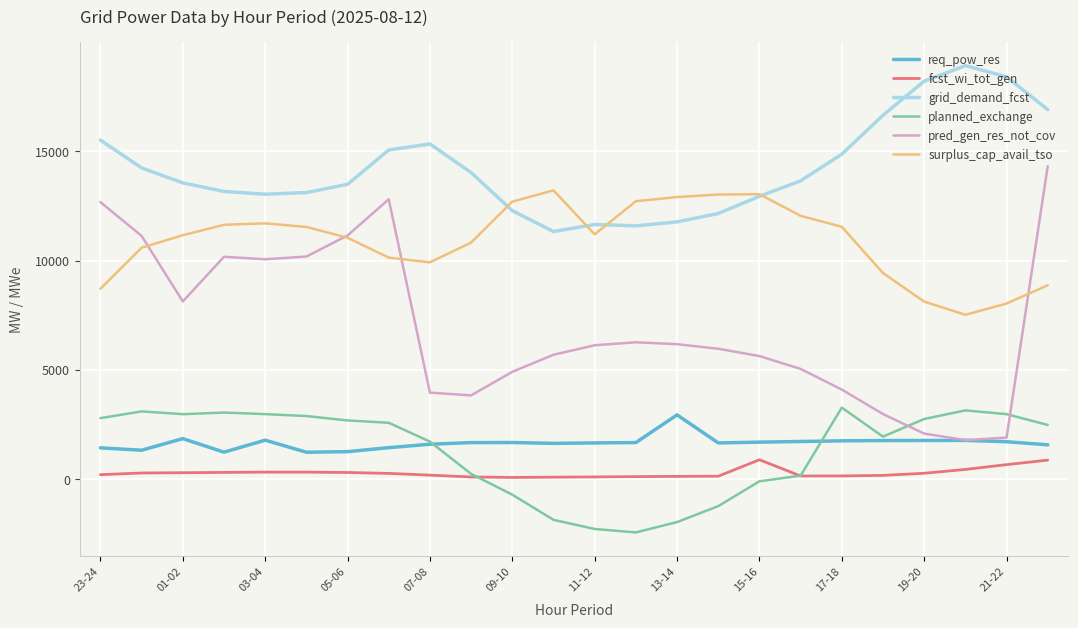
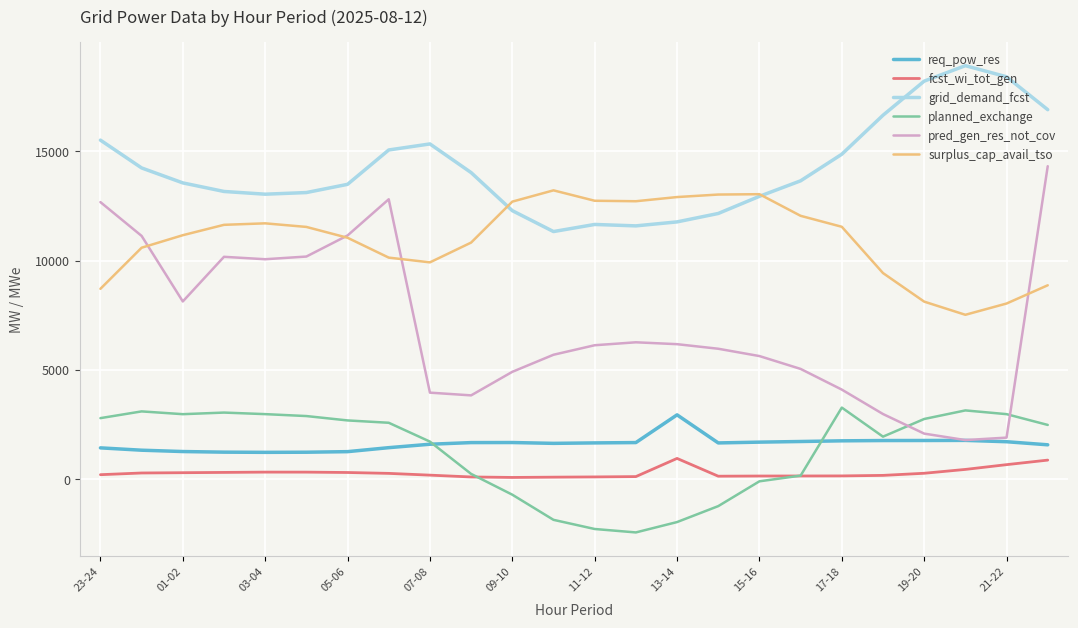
  {
    "req_pow_res": {
      "23-24": 1400,
-     "01-02": 1900,
-     "03-04": 1800,
+     "01-02": 1300,
+     "03-04": 1200,
      "05-06": 1300,
      "07-08": 1600,
      "09-10": 1700,
      "11-12": 1700,
      "13-14": 3000,
      "15-16": 1700,
      "17-18": 1800,
      "19-20": 1800,
      "21-22": 1700
    },
    "fcst_wi_tot_gen": {
      "23-24": 200,
      "01-02": 300,
      "03-04": 300,
      "05-06": 300,
      "07-08": 200,
      "09-10": 100,
      "11-12": 100,
-     "13-14": 100,
-     "15-16": 900,
+     "13-14": 1000,
+     "15-16": 200,
      "17-18": 200,
      "19-20": 300,
      "21-22": 700
    },
    "grid_demand_fcst": {
      "23-24": 15500,
      "01-02": 13600,
      "03-04": 13000,
      "05-06": 13500,
      "07-08": 15300,
      "09-10": 12300,
      "11-12": 11700,
      "13-14": 11800,
      "17-18": 14900,
      "19-20": 18200,
      "21-22": 18400
    },
    "planned_exchange": {
      "23-24": 2800,
      "01-02": 3000,
      "03-04": 3000,
      "05-06": 2700,
      "07-08": 1700,
      "09-10": -700,
      "11-12": -2300,
      "13-14": -2000,
      "15-16": -100,
      "17-18": 3300,
      "19-20": 2800,
      "21-22": 3000
    },
    "pred_gen_res_not_cov": {
      "23-24": 12700,
      "01-02": 8100,
      "03-04": 10100,
      "07-08": 4000,
      "09-10": 4900,
      "11-12": 6100,
      "13-14": 6200,
      "15-16": 5600,
      "17-18": 4100,
      "19-20": 2100,
      "21-22": 1900
    },
    "surplus_cap_avail_tso": {
      "23-24": 8700,
      "01-02": 11200,
      "03-04": 11700,
      "07-08": 9900,
      "09-10": 12700,
-     "11-12": 11200,
+     "11-12": 12700,
      "13-14": 12900,
      "17-18": 11600,
      "19-20": 8100,
      "21-22": 8000
    }
  }
